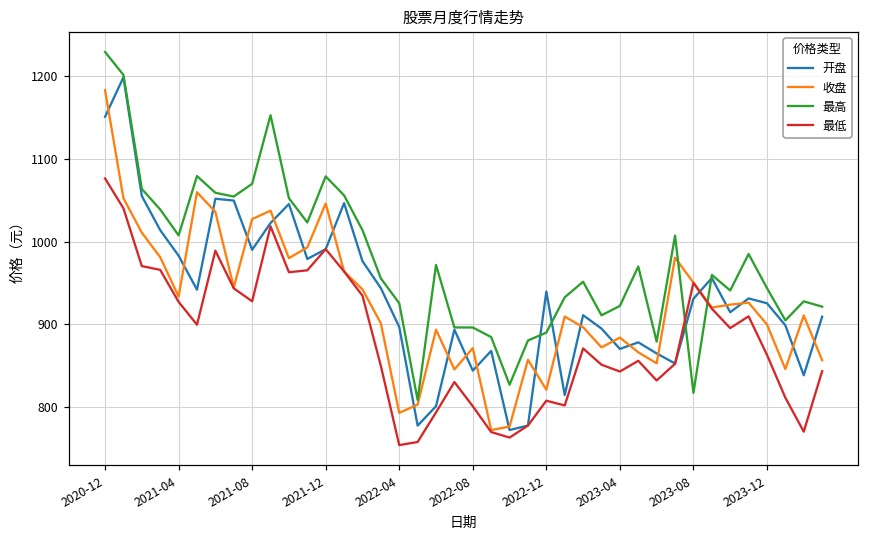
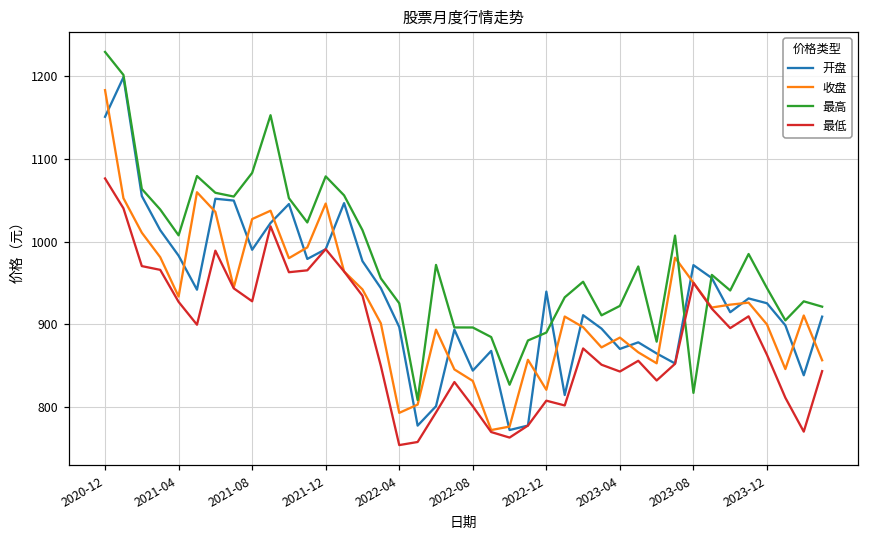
  {
    "开盘": {
      "2020-12": 1150,
      "2021-04": 980,
      "2021-08": 990,
      "2022-04": 900,
      "2022-08": 840,
      "2022-12": 940,
      "2023-04": 870,
-     "2023-08": 930,
+     "2023-08": 970,
      "2023-12": 930
    },
    "收盘": {
      "2020-12": 1180,
      "2021-04": 930,
      "2021-08": 1030,
      "2021-12": 1050,
      "2022-04": 790,
-     "2022-08": 870,
+     "2022-08": 830,
      "2022-12": 820,
      "2023-04": 880,
      "2023-12": 900
    },
    "最高": {
      "2020-12": 1230,
      "2021-04": 1010,
-     "2021-08": 1070,
+     "2021-08": 1080,
      "2021-12": 1080,
      "2022-04": 930,
      "2022-08": 900,
      "2022-12": 890,
      "2023-04": 920,
      "2023-08": 820,
      "2023-12": 940
    },
    "最低": {
      "2020-12": 1080,
      "2021-04": 930,
      "2021-08": 930,
      "2022-04": 750,
      "2022-08": 800,
      "2022-12": 810,
      "2023-04": 840,
      "2023-12": 860
    }
  }
